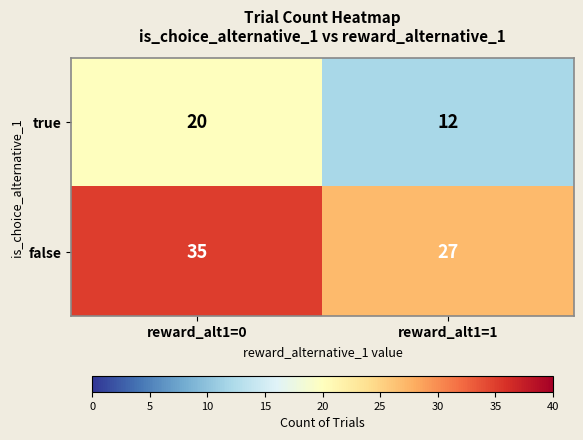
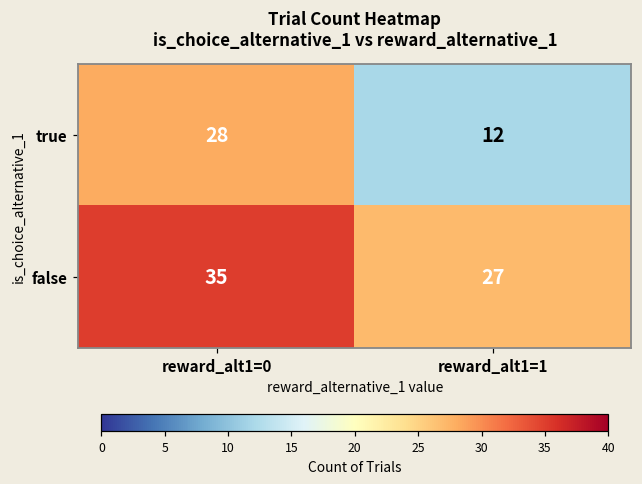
  {
    "true": {
-     "reward_alt1=0": 20,
+     "reward_alt1=0": 28,
      "reward_alt1=1": 12
    },
    "false": {
      "reward_alt1=0": 35,
      "reward_alt1=1": 27
    }
  }
